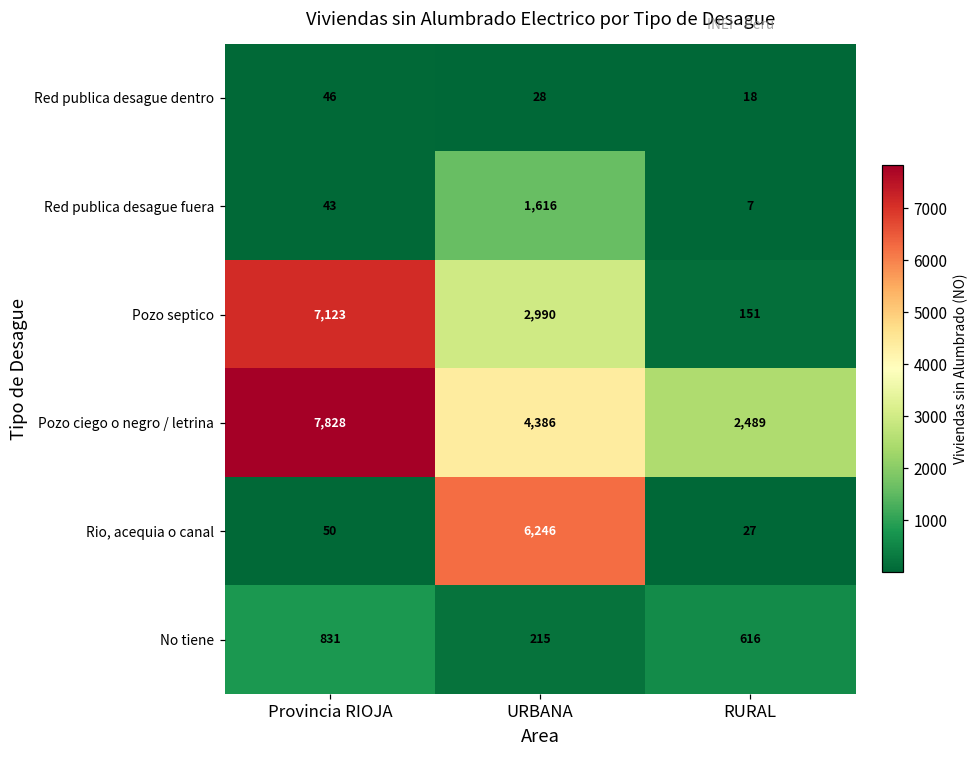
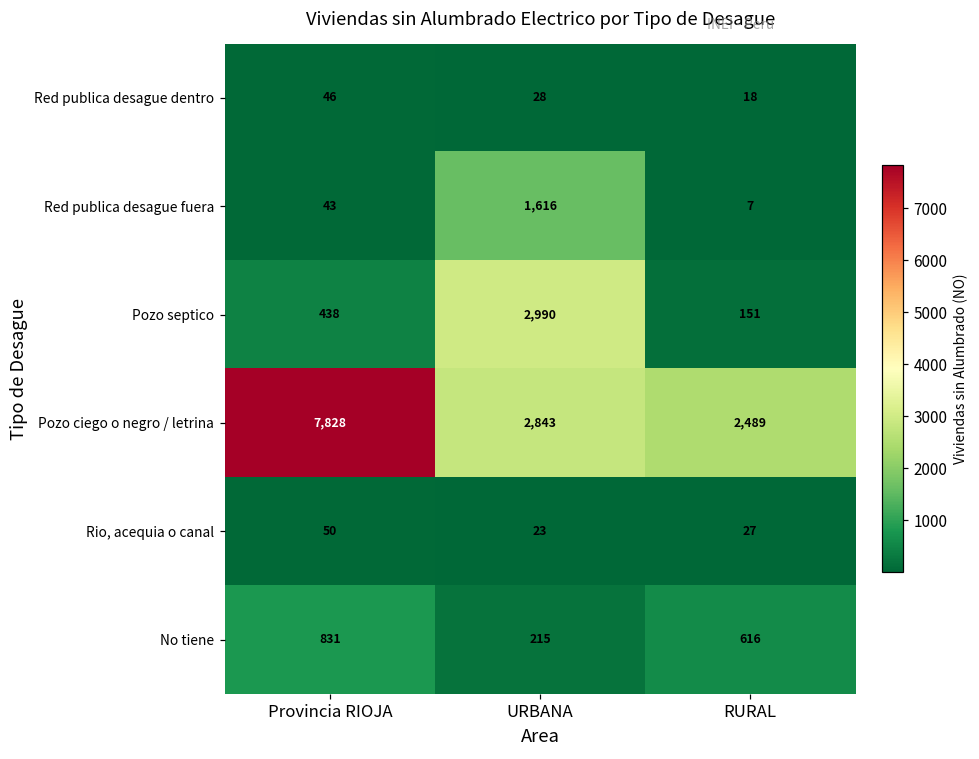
  {
    "Red publica desague dentro": {
      "Provincia RIOJA": "46",
      "URBANA": "28",
      "RURAL": "18"
    },
    "Red publica desague fuera": {
      "Provincia RIOJA": "43",
      "URBANA": "1,616",
      "RURAL": "7"
    },
    "Pozo septico": {
-     "Provincia RIOJA": "7,123",
+     "Provincia RIOJA": "438",
      "URBANA": "2,990",
      "RURAL": "151"
    },
    "Pozo ciego o negro / letrina": {
      "Provincia RIOJA": "7,828",
-     "URBANA": "4,386",
+     "URBANA": "2,843",
      "RURAL": "2,489"
    },
    "Rio, acequia o canal": {
      "Provincia RIOJA": "50",
-     "URBANA": "6,246",
+     "URBANA": "23",
      "RURAL": "27"
    },
    "No tiene": {
      "Provincia RIOJA": "831",
      "URBANA": "215",
      "RURAL": "616"
    }
  }
